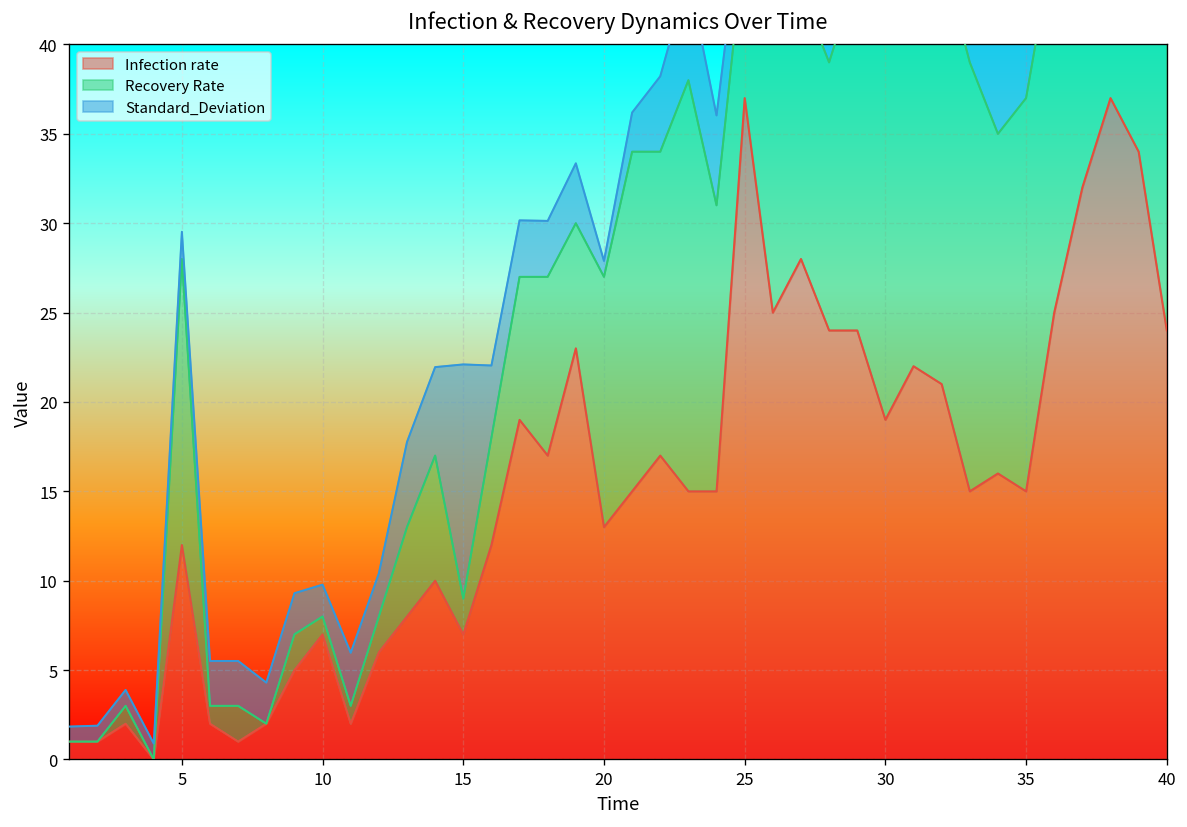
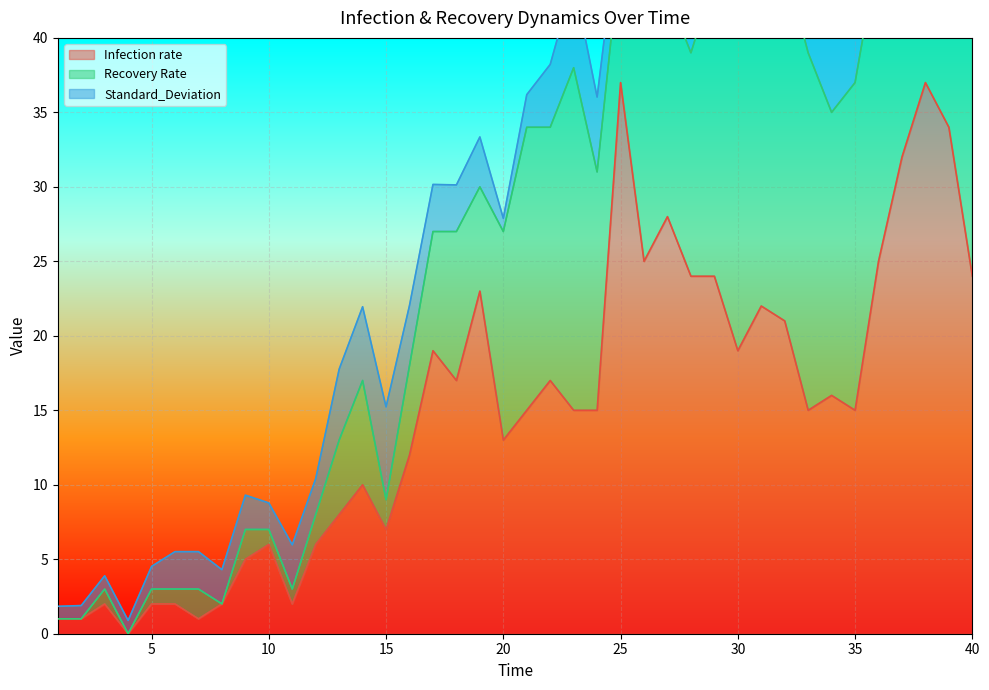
  {
    "Infection rate": {
-     "5": 12,
-     "10": 7,
+     "5": 2,
+     "10": 6,
      "15": 7,
      "20": 13,
      "25": 37,
      "30": 19,
      "35": 15,
      "40": 24
    },
    "Recovery Rate": {
-     "5": 16,
+     "5": 1,
      "10": 1,
      "15": 2,
      "20": 14,
      "35": 22
    },
    "Standard_Deviation": {
      "5": 1.5,
      "10": 1.8,
-     "15": 13.1,
+     "15": 6.2,
      "20": 0.9
    }
  }
